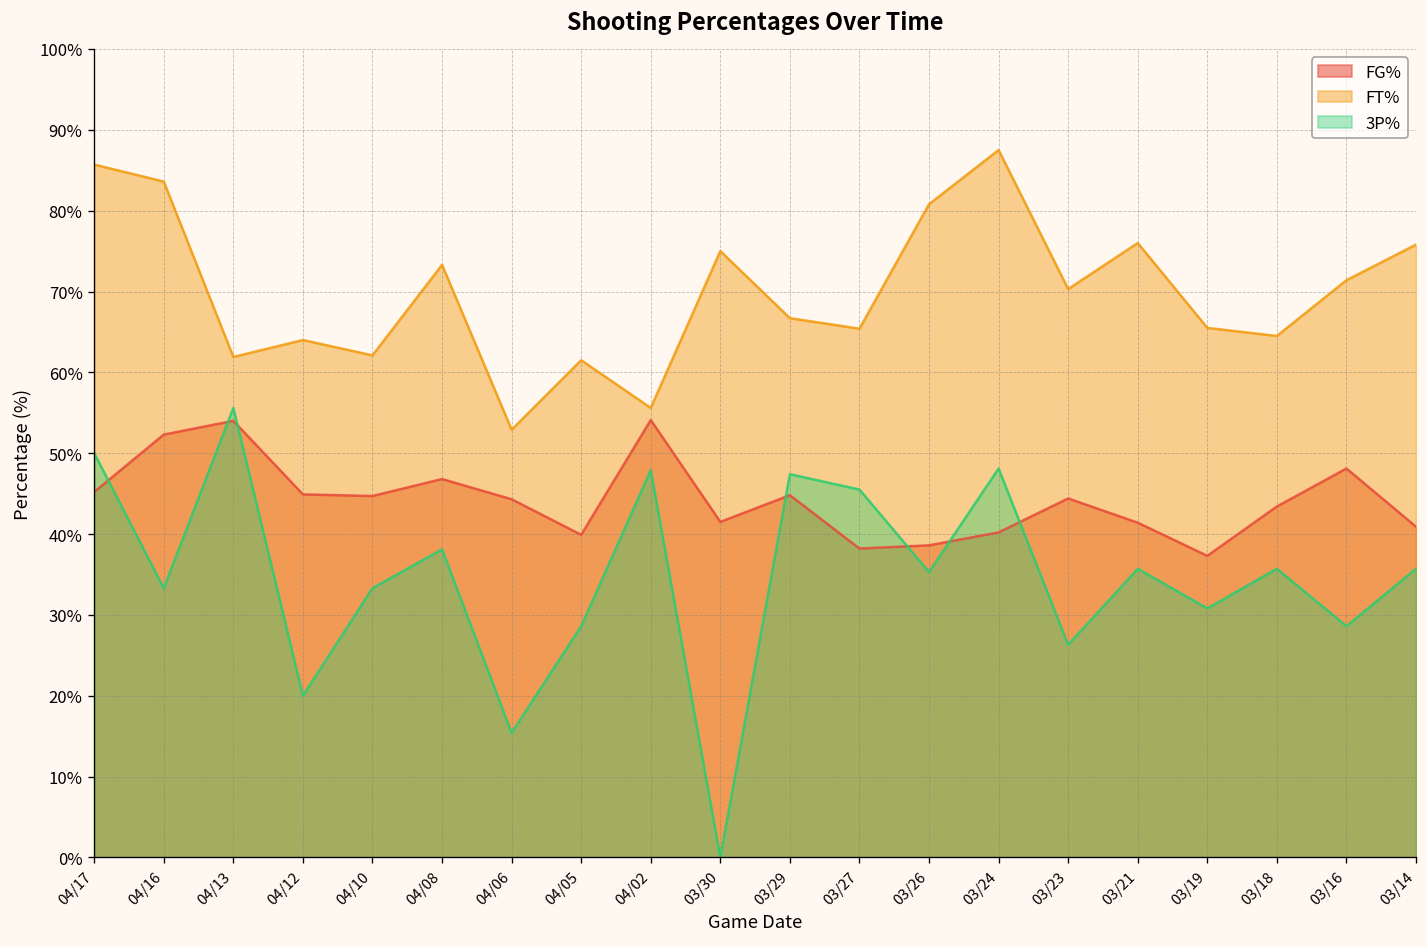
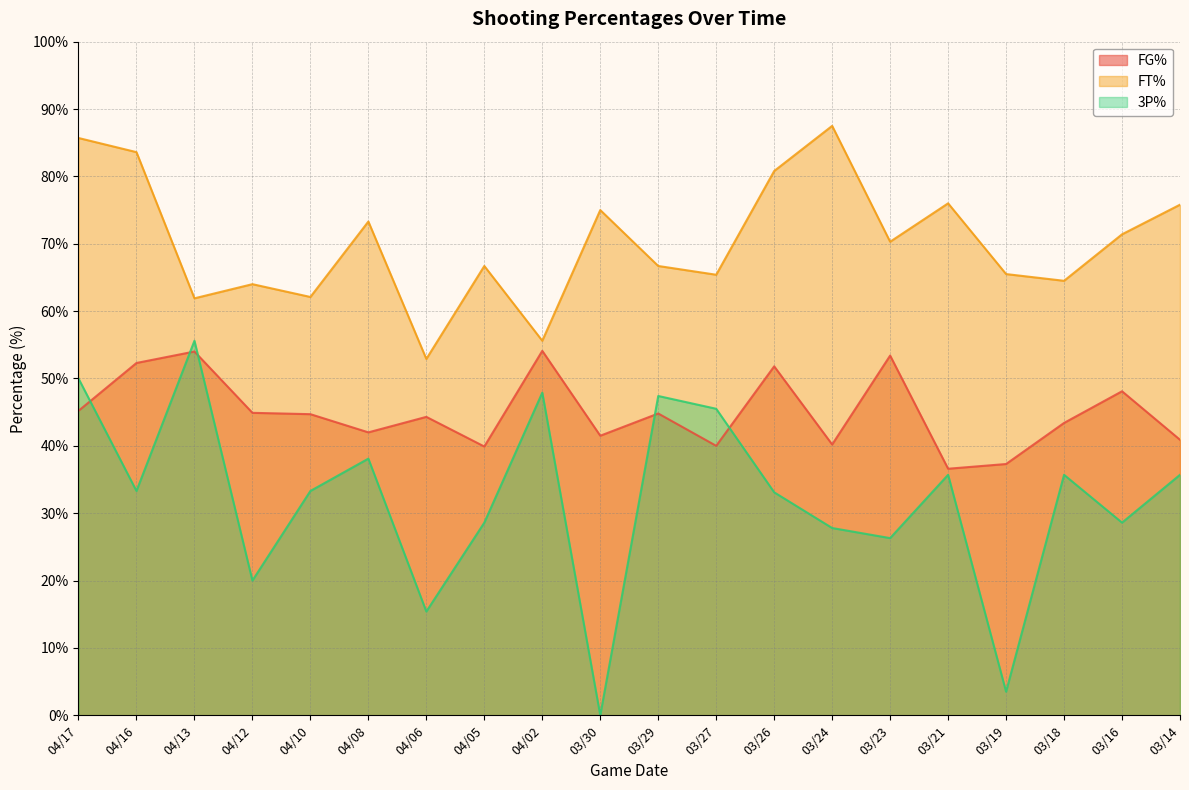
  {
    "FG%": {
      "04/17": "45%",
      "04/16": "52%",
      "04/13": "54%",
      "04/12": "45%",
      "04/10": "45%",
-     "04/08": "47%",
+     "04/08": "42%",
      "04/06": "44%",
      "04/05": "40%",
      "04/02": "54%",
      "03/30": "42%",
      "03/29": "45%",
-     "03/27": "38%",
-     "03/26": "39%",
+     "03/27": "40%",
+     "03/26": "52%",
      "03/24": "40%",
-     "03/23": "44%",
-     "03/21": "41%",
+     "03/23": "53%",
+     "03/21": "37%",
      "03/19": "37%",
      "03/18": "43%",
      "03/16": "48%",
      "03/14": "41%"
    },
    "FT%": {
      "04/17": "86%",
      "04/16": "84%",
      "04/13": "62%",
      "04/12": "64%",
      "04/10": "62%",
      "04/08": "73%",
      "04/06": "53%",
-     "04/05": "62%",
+     "04/05": "67%",
      "04/02": "56%",
      "03/30": "75%",
      "03/29": "67%",
      "03/27": "65%",
      "03/26": "81%",
      "03/24": "88%",
      "03/23": "70%",
      "03/21": "76%",
      "03/19": "66%",
      "03/18": "65%",
      "03/16": "71%",
      "03/14": "76%"
    },
    "3P%": {
      "04/17": "50%",
      "04/16": "33%",
      "04/13": "56%",
      "04/12": "20%",
      "04/10": "33%",
      "04/08": "38%",
      "04/06": "15%",
      "04/05": "29%",
      "04/02": "48%",
      "03/30": "0%",
      "03/29": "47%",
      "03/27": "46%",
-     "03/26": "35%",
-     "03/24": "48%",
+     "03/26": "33%",
+     "03/24": "28%",
      "03/23": "26%",
      "03/21": "36%",
-     "03/19": "31%",
+     "03/19": "4%",
      "03/18": "36%",
      "03/16": "29%",
      "03/14": "36%"
    }
  }
